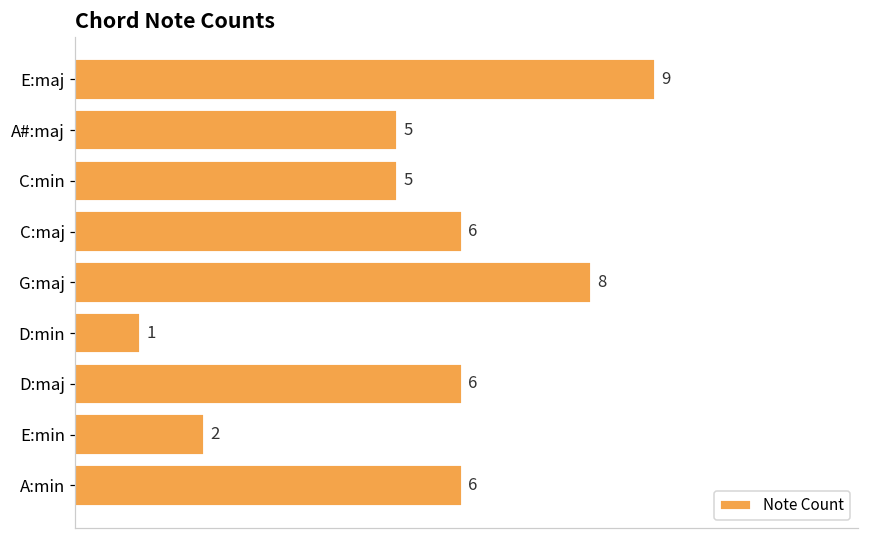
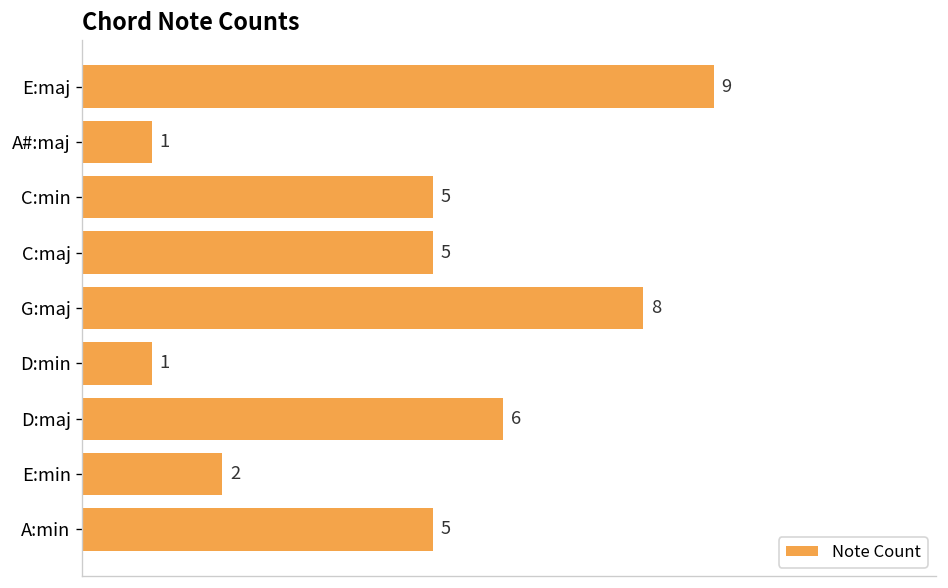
  {
    "E:maj": 9,
-   "A#:maj": 5,
+   "A#:maj": 1,
    "C:min": 5,
-   "C:maj": 6,
+   "C:maj": 5,
    "G:maj": 8,
    "D:min": 1,
    "D:maj": 6,
    "E:min": 2,
-   "A:min": 6
+   "A:min": 5
  }
